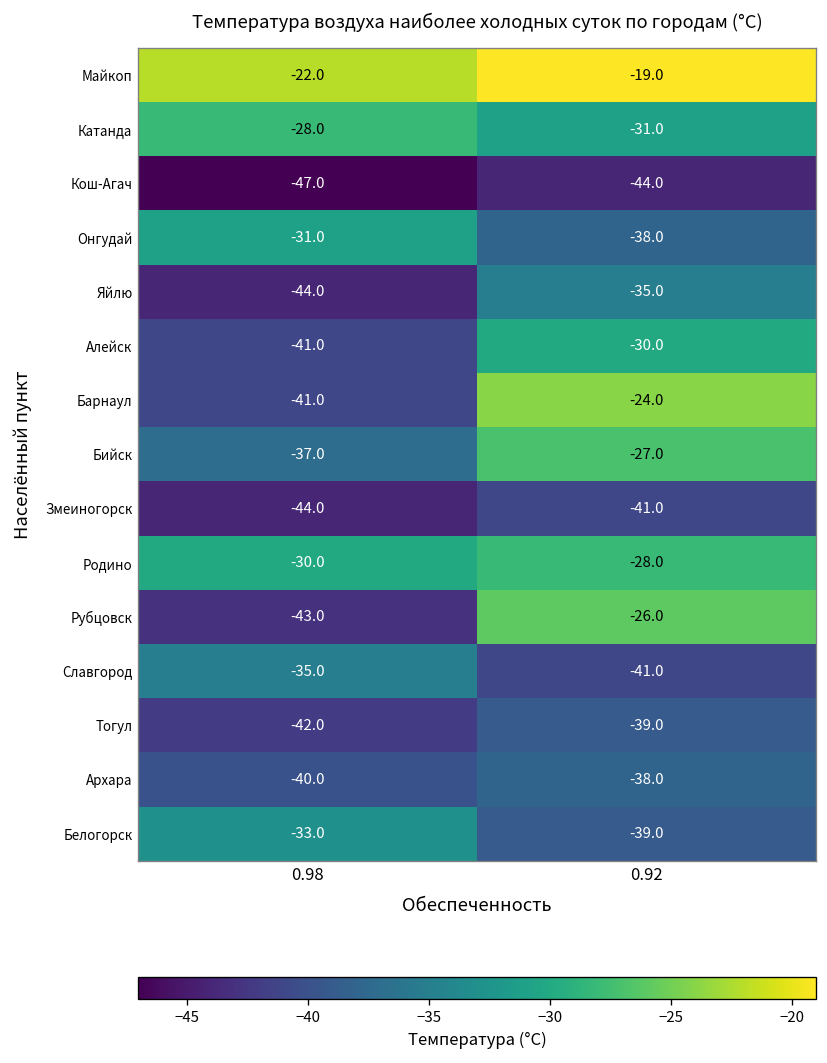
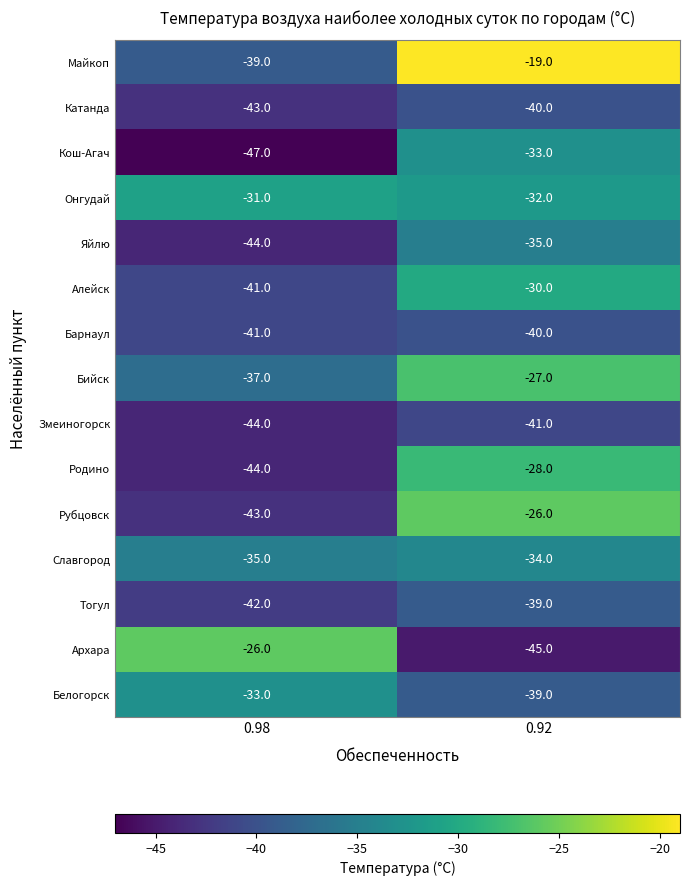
  {
    "Майкоп": {
-     "0.98": -22.0,
+     "0.98": -39.0,
      "0.92": -19.0
    },
    "Катанда": {
-     "0.98": -28.0,
-     "0.92": -31.0
+     "0.98": -43.0,
+     "0.92": -40.0
    },
    "Кош-Агач": {
      "0.98": -47.0,
-     "0.92": -44.0
+     "0.92": -33.0
    },
    "Онгудай": {
      "0.98": -31.0,
-     "0.92": -38.0
+     "0.92": -32.0
    },
    "Яйлю": {
      "0.98": -44.0,
      "0.92": -35.0
    },
    "Алейск": {
      "0.98": -41.0,
      "0.92": -30.0
    },
    "Барнаул": {
      "0.98": -41.0,
-     "0.92": -24.0
+     "0.92": -40.0
    },
    "Бийск": {
      "0.98": -37.0,
      "0.92": -27.0
    },
    "Змеиногорск": {
      "0.98": -44.0,
      "0.92": -41.0
    },
    "Родино": {
-     "0.98": -30.0,
+     "0.98": -44.0,
      "0.92": -28.0
    },
    "Рубцовск": {
      "0.98": -43.0,
      "0.92": -26.0
    },
    "Славгород": {
      "0.98": -35.0,
-     "0.92": -41.0
+     "0.92": -34.0
    },
    "Тогул": {
      "0.98": -42.0,
      "0.92": -39.0
    },
    "Архара": {
-     "0.98": -40.0,
-     "0.92": -38.0
+     "0.98": -26.0,
+     "0.92": -45.0
    },
    "Белогорск": {
      "0.98": -33.0,
      "0.92": -39.0
    }
  }
